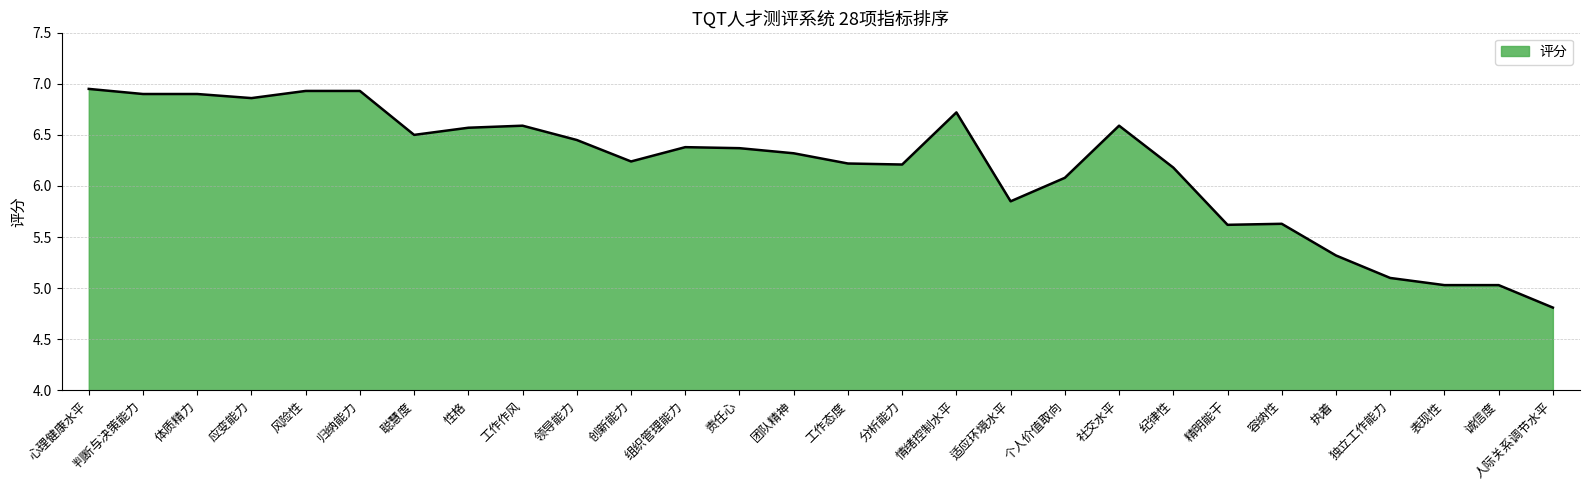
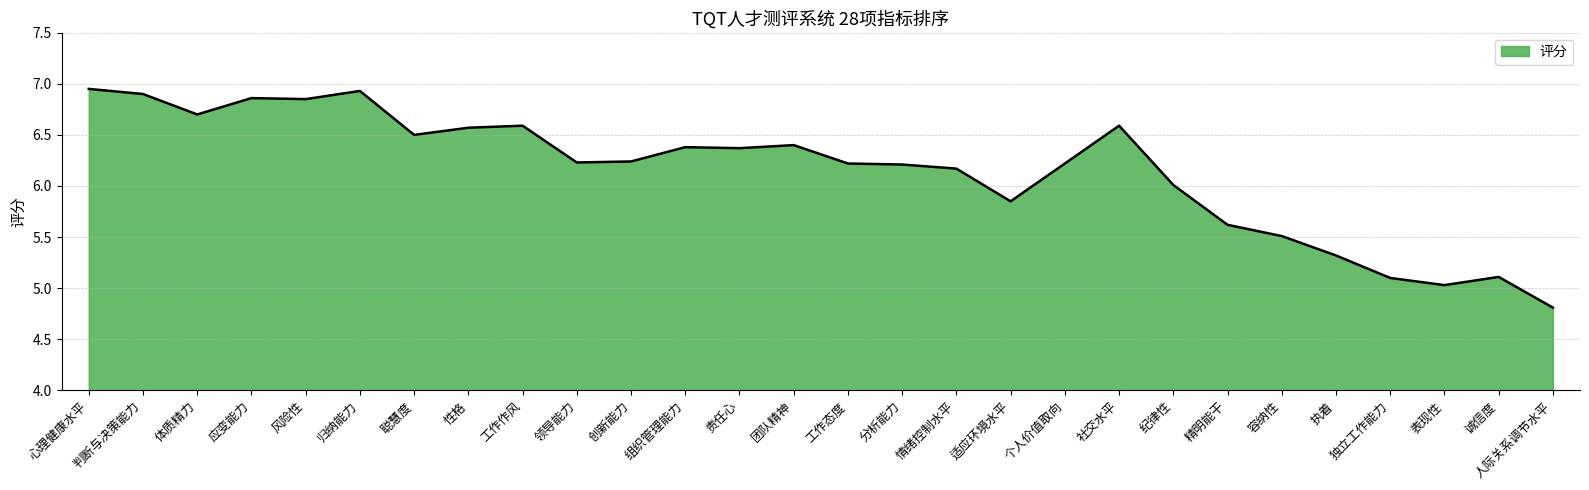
  {
    "心理健康水平": 6.95,
    "判断与决策能力": 6.90,
-   "体质精力": 6.9,
+   "体质精力": 6.7,
    "应变能力": 6.86,
-   "风险性": 6.93,
+   "风险性": 6.85,
    "归纳能力": 6.93,
    "聪慧度": 6.50,
    "性格": 6.57,
    "工作作风": 6.59,
-   "领导能力": 6.45,
+   "领导能力": 6.23,
    "创新能力": 6.24,
    "组织管理能力": 6.38,
    "责任心": 6.37,
-   "团队精神": 6.32,
+   "团队精神": 6.40,
    "工作态度": 6.22,
    "分析能力": 6.21,
-   "情绪控制水平": 6.72,
+   "情绪控制水平": 6.17,
    "适应环境水平": 5.85,
-   "个人价值取向": 6.08,
+   "个人价值取向": 6.22,
    "社交水平": 6.59,
-   "纪律性": 6.18,
+   "纪律性": 6.01,
    "精明能干": 5.62,
-   "容纳性": 5.63,
+   "容纳性": 5.51,
    "执着": 5.32,
    "独立工作能力": 5.10,
    "表现性": 5.03,
-   "诚信度": 5.03,
+   "诚信度": 5.11,
    "人际关系调节水平": 4.81
  }
